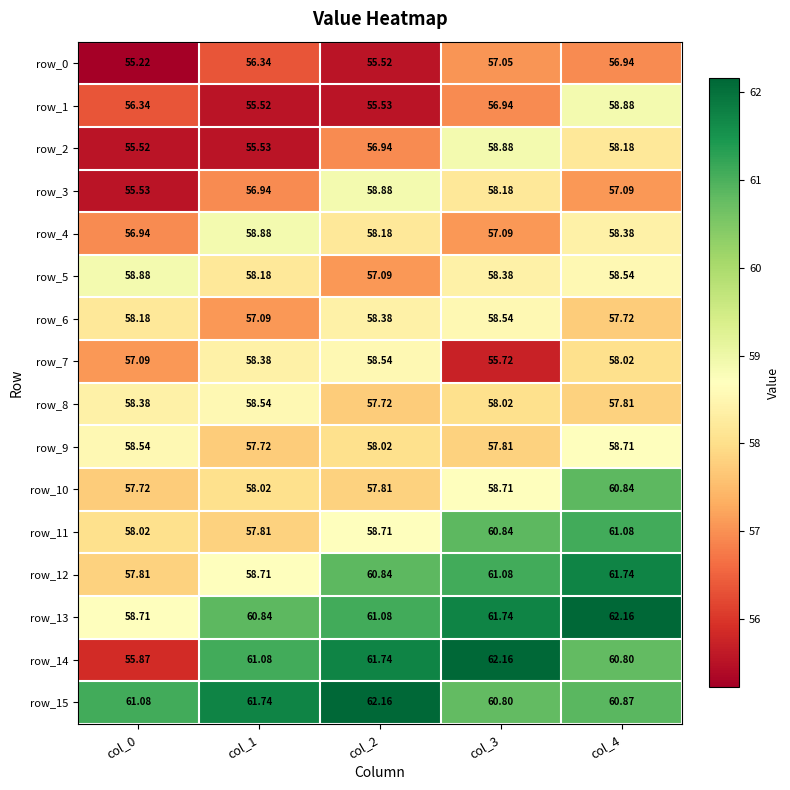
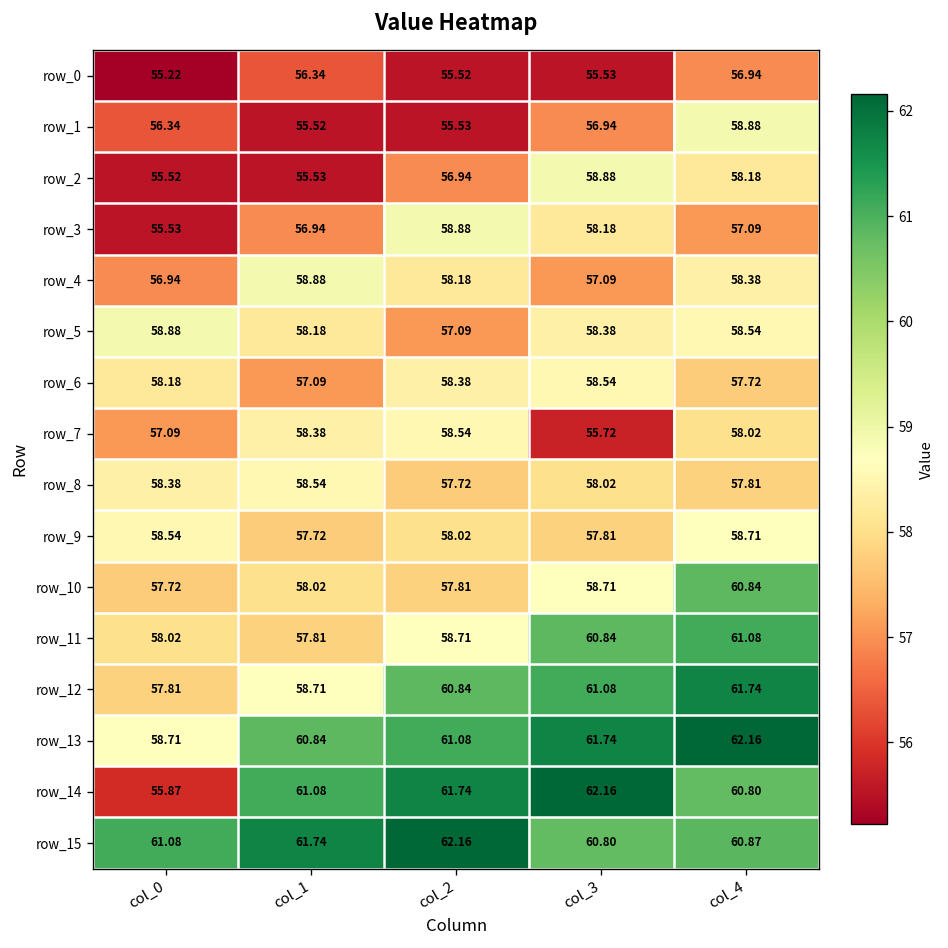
  {
    "row_0": {
      "col_0": 55.22,
      "col_1": 56.34,
      "col_2": 55.52,
-     "col_3": 57.05,
+     "col_3": 55.53,
      "col_4": 56.94
    },
    "row_1": {
      "col_0": 56.34,
      "col_1": 55.52,
      "col_2": 55.53,
      "col_3": 56.94,
      "col_4": 58.88
    },
    "row_2": {
      "col_0": 55.52,
      "col_1": 55.53,
      "col_2": 56.94,
      "col_3": 58.88,
      "col_4": 58.18
    },
    "row_3": {
      "col_0": 55.53,
      "col_1": 56.94,
      "col_2": 58.88,
      "col_3": 58.18,
      "col_4": 57.09
    },
    "row_4": {
      "col_0": 56.94,
      "col_1": 58.88,
      "col_2": 58.18,
      "col_3": 57.09,
      "col_4": 58.38
    },
    "row_5": {
      "col_0": 58.88,
      "col_1": 58.18,
      "col_2": 57.09,
      "col_3": 58.38,
      "col_4": 58.54
    },
    "row_6": {
      "col_0": 58.18,
      "col_1": 57.09,
      "col_2": 58.38,
      "col_3": 58.54,
      "col_4": 57.72
    },
    "row_7": {
      "col_0": 57.09,
      "col_1": 58.38,
      "col_2": 58.54,
      "col_3": 55.72,
      "col_4": 58.02
    },
    "row_8": {
      "col_0": 58.38,
      "col_1": 58.54,
      "col_2": 57.72,
      "col_3": 58.02,
      "col_4": 57.81
    },
    "row_9": {
      "col_0": 58.54,
      "col_1": 57.72,
      "col_2": 58.02,
      "col_3": 57.81,
      "col_4": 58.71
    },
    "row_10": {
      "col_0": 57.72,
      "col_1": 58.02,
      "col_2": 57.81,
      "col_3": 58.71,
      "col_4": 60.84
    },
    "row_11": {
      "col_0": 58.02,
      "col_1": 57.81,
      "col_2": 58.71,
      "col_3": 60.84,
      "col_4": 61.08
    },
    "row_12": {
      "col_0": 57.81,
      "col_1": 58.71,
      "col_2": 60.84,
      "col_3": 61.08,
      "col_4": 61.74
    },
    "row_13": {
      "col_0": 58.71,
      "col_1": 60.84,
      "col_2": 61.08,
      "col_3": 61.74,
      "col_4": 62.16
    },
    "row_14": {
      "col_0": 55.87,
      "col_1": 61.08,
      "col_2": 61.74,
      "col_3": 62.16,
      "col_4": 60.80
    },
    "row_15": {
      "col_0": 61.08,
      "col_1": 61.74,
      "col_2": 62.16,
      "col_3": 60.80,
      "col_4": 60.87
    }
  }
